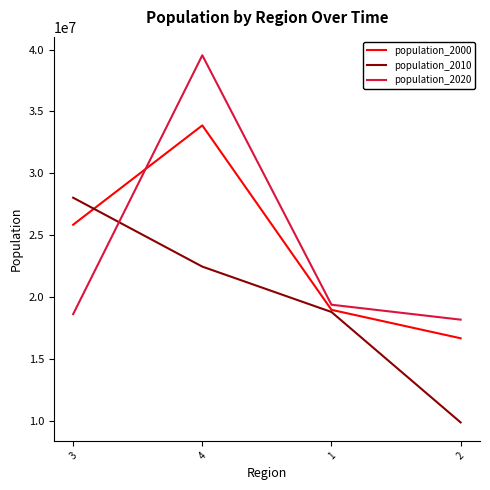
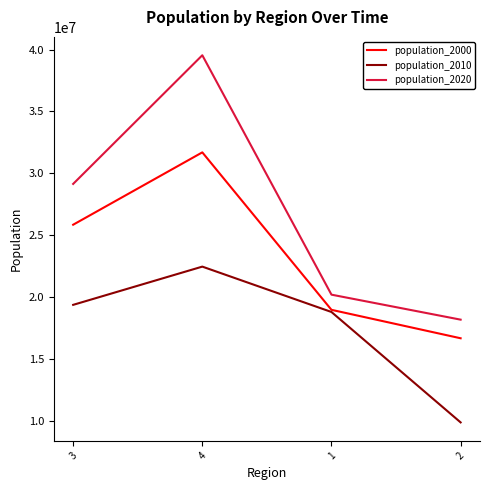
  {
    "population_2000": {
      "3": 25900000,
-     "4": 33900000,
+     "4": 31700000,
      "2": 16700000
    },
    "population_2010": {
-     "3": 28000000,
+     "3": 19400000,
      "4": 22500000,
      "2": 9900000
    },
    "population_2020": {
-     "3": 18600000,
+     "3": 29100000,
      "4": 39500000,
-     "1": 19400000,
+     "1": 20200000,
      "2": 18200000
    }
  }
